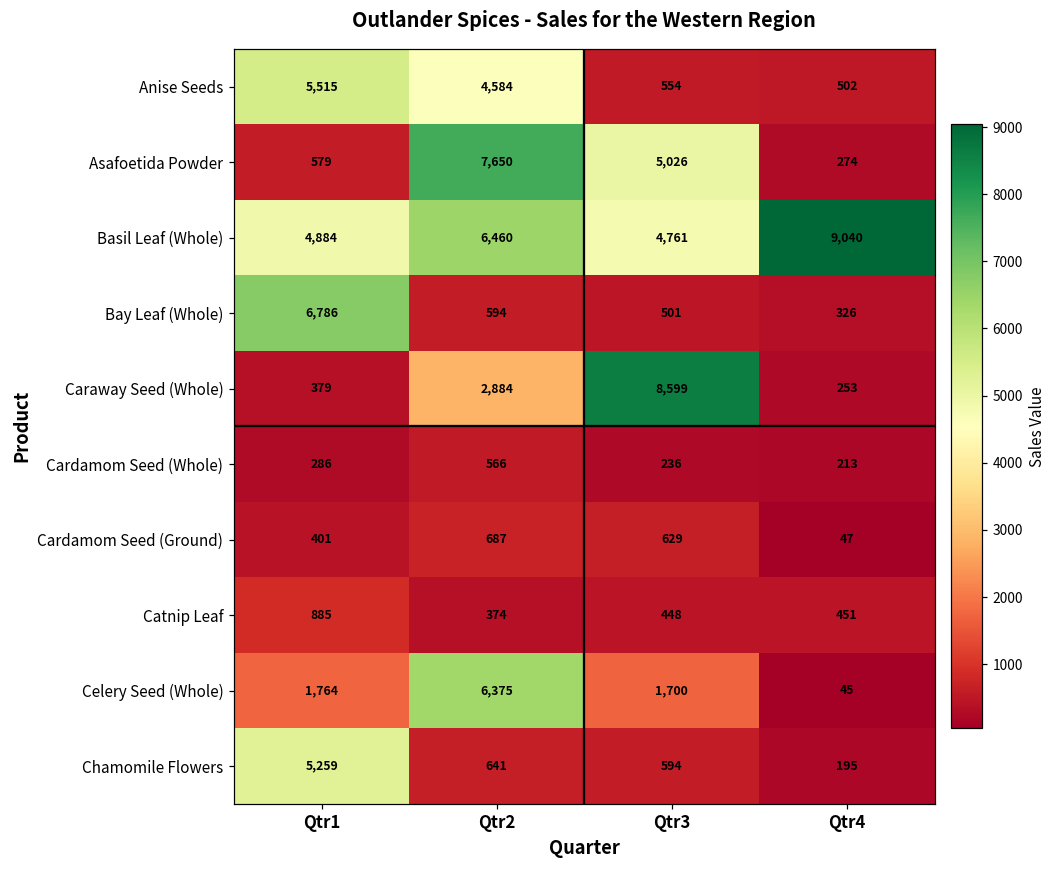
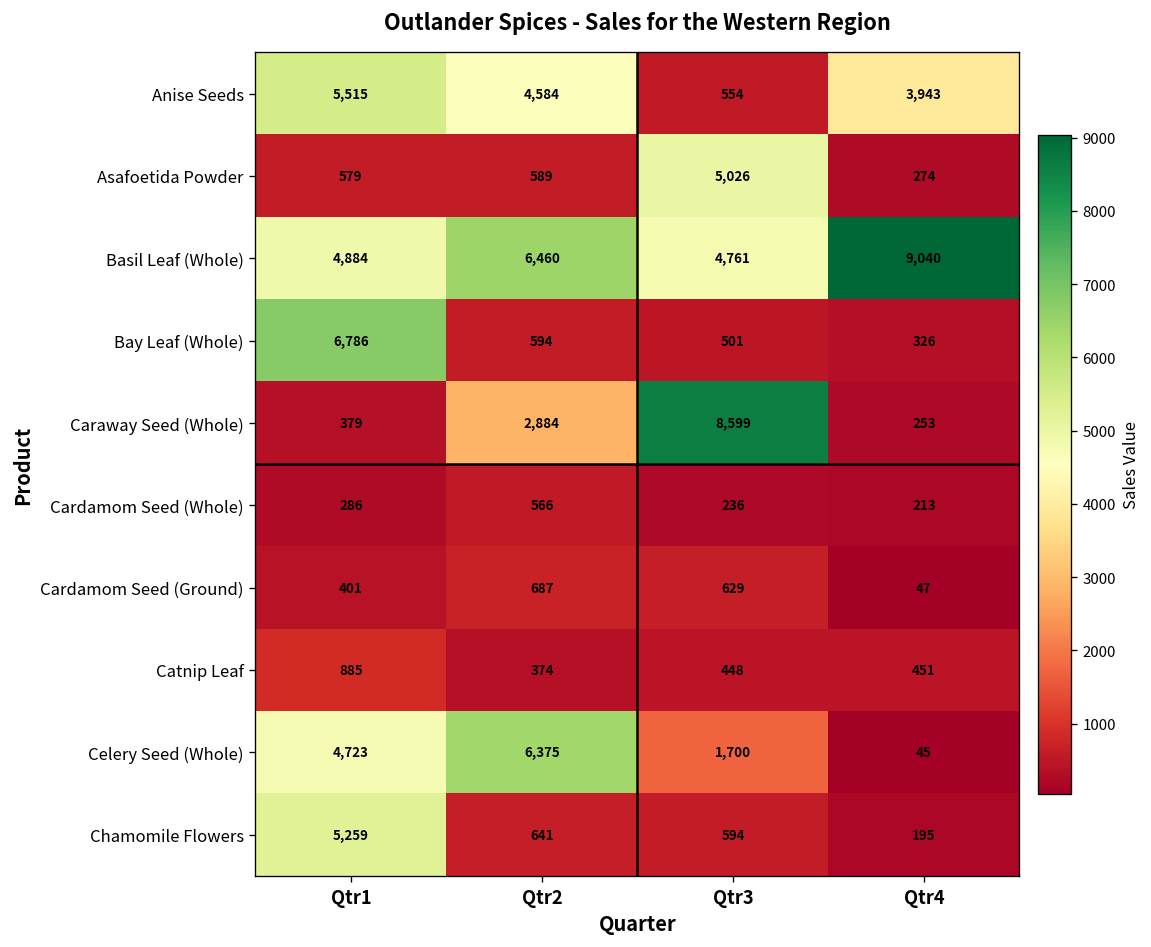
  {
    "Anise Seeds": {
      "Qtr1": "5,515",
      "Qtr2": "4,584",
      "Qtr3": "554",
-     "Qtr4": "502"
+     "Qtr4": "3,943"
    },
    "Asafoetida Powder": {
      "Qtr1": "579",
-     "Qtr2": "7,650",
+     "Qtr2": "589",
      "Qtr3": "5,026",
      "Qtr4": "274"
    },
    "Basil Leaf (Whole)": {
      "Qtr1": "4,884",
      "Qtr2": "6,460",
      "Qtr3": "4,761",
      "Qtr4": "9,040"
    },
    "Bay Leaf (Whole)": {
      "Qtr1": "6,786",
      "Qtr2": "594",
      "Qtr3": "501",
      "Qtr4": "326"
    },
    "Caraway Seed (Whole)": {
      "Qtr1": "379",
      "Qtr2": "2,884",
      "Qtr3": "8,599",
      "Qtr4": "253"
    },
    "Cardamom Seed (Whole)": {
      "Qtr1": "286",
      "Qtr2": "566",
      "Qtr3": "236",
      "Qtr4": "213"
    },
    "Cardamom Seed (Ground)": {
      "Qtr1": "401",
      "Qtr2": "687",
      "Qtr3": "629",
      "Qtr4": "47"
    },
    "Catnip Leaf": {
      "Qtr1": "885",
      "Qtr2": "374",
      "Qtr3": "448",
      "Qtr4": "451"
    },
    "Celery Seed (Whole)": {
-     "Qtr1": "1,764",
+     "Qtr1": "4,723",
      "Qtr2": "6,375",
      "Qtr3": "1,700",
      "Qtr4": "45"
    },
    "Chamomile Flowers": {
      "Qtr1": "5,259",
      "Qtr2": "641",
      "Qtr3": "594",
      "Qtr4": "195"
    }
  }
